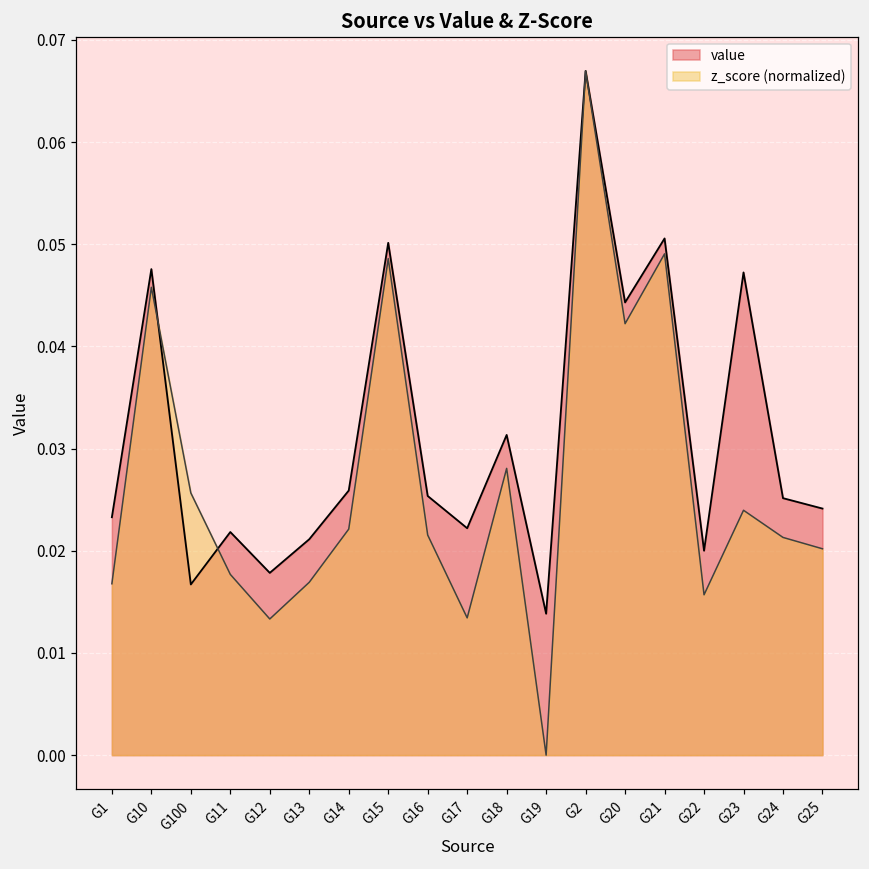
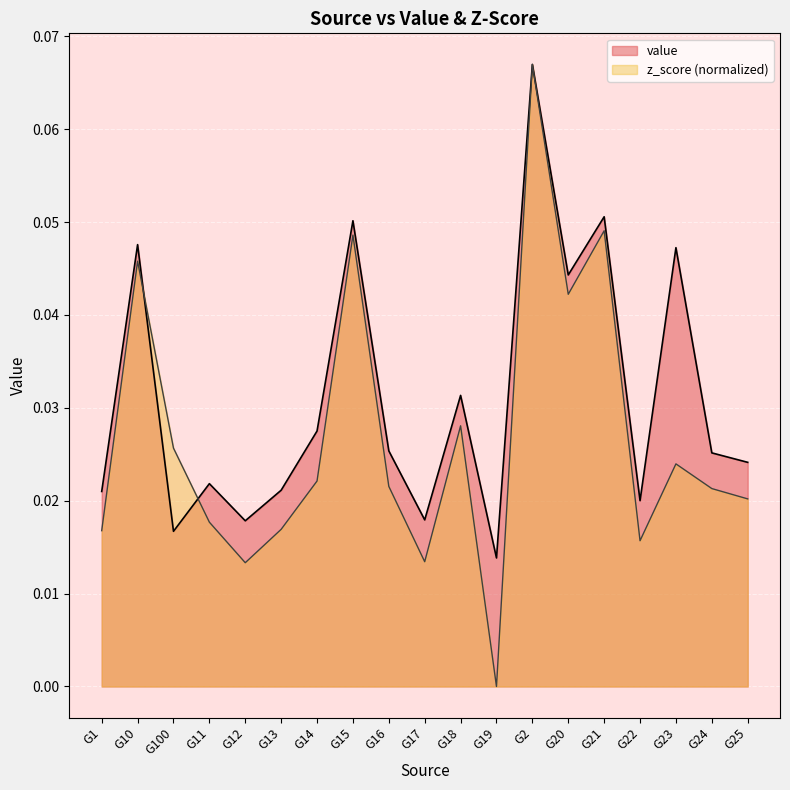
  {
    "value": {
-     "G1": 0.023,
+     "G1": 0.021,
      "G10": 0.048,
      "G100": 0.017,
      "G11": 0.022,
      "G12": 0.018,
      "G13": 0.021,
-     "G14": 0.026,
+     "G14": 0.028,
      "G15": 0.050,
      "G16": 0.025,
-     "G17": 0.022,
+     "G17": 0.018,
      "G18": 0.031,
      "G19": 0.014,
      "G20": 0.044,
      "G21": 0.051,
      "G22": 0.020,
      "G23": 0.047,
      "G24": 0.025,
      "G25": 0.024
    },
    "z_score (normalized)": {
      "G1": 0.017,
      "G10": 0.046,
      "G100": 0.026,
      "G11": 0.018,
      "G12": 0.013,
      "G13": 0.017,
      "G14": 0.022,
      "G15": 0.049,
      "G16": 0.022,
      "G17": 0.013,
      "G18": 0.028,
      "G19": 0.000,
      "G20": 0.042,
      "G21": 0.049,
      "G22": 0.016,
      "G23": 0.024,
      "G24": 0.021,
      "G25": 0.020
    }
  }
